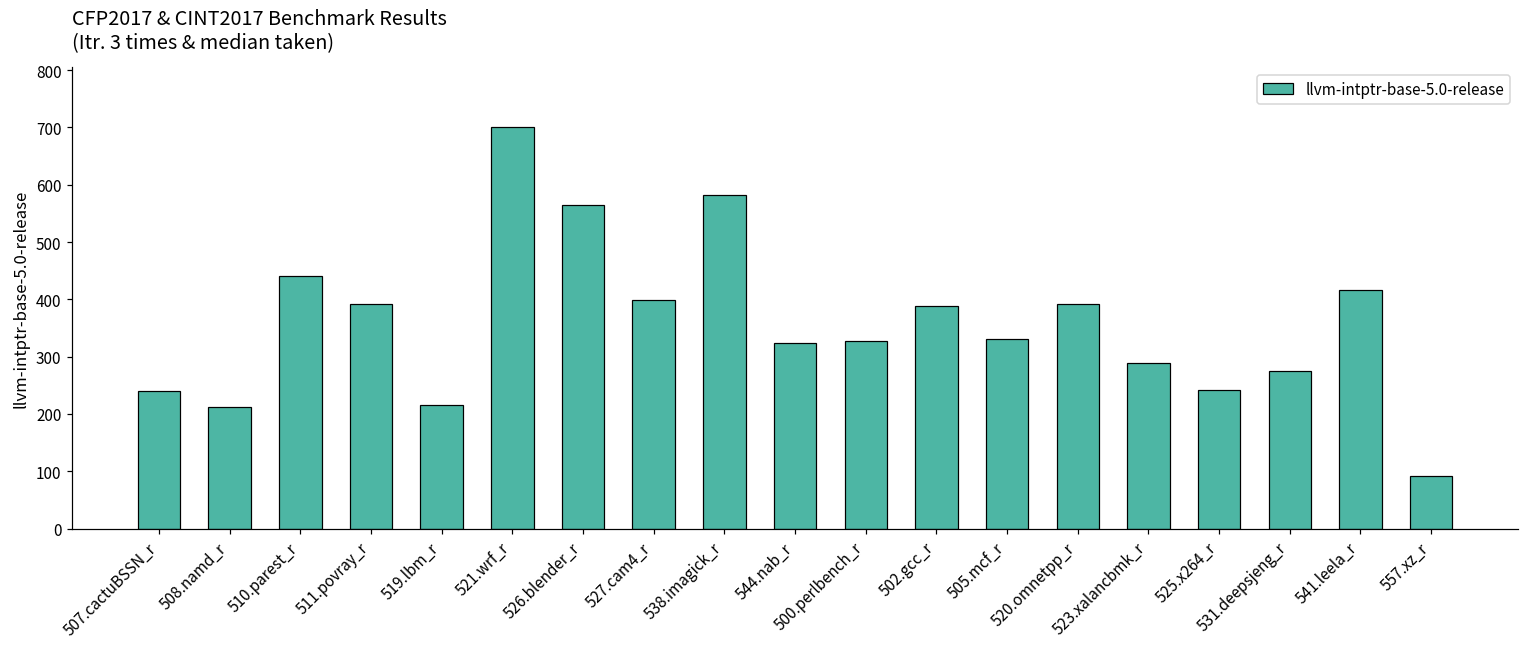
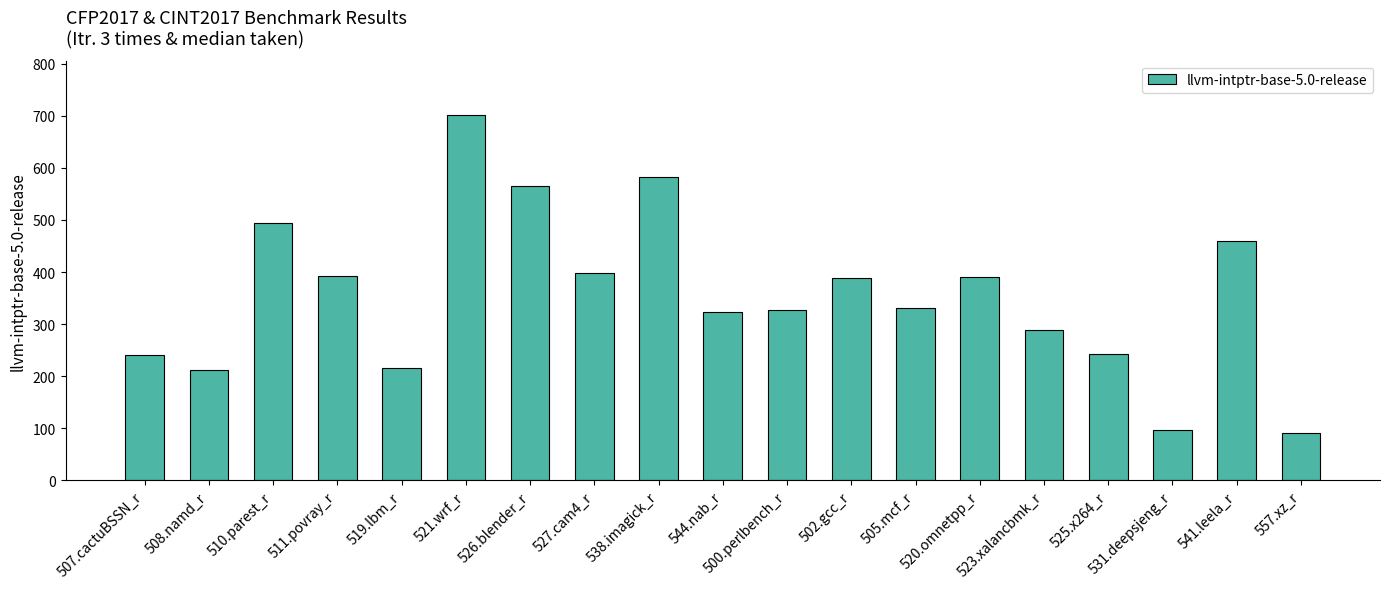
  {
    "507.cactuBSSN_r": 240,
    "508.namd_r": 210,
-   "510.parest_r": 440,
+   "510.parest_r": 490,
    "511.povray_r": 390,
    "519.lbm_r": 220,
    "521.wrf_r": 700,
    "526.blender_r": 570,
    "527.cam4_r": 400,
    "538.imagick_r": 580,
    "544.nab_r": 320,
    "500.perlbench_r": 330,
    "502.gcc_r": 390,
    "505.mcf_r": 330,
    "520.omnetpp_r": 390,
    "523.xalancbmk_r": 290,
    "525.x264_r": 240,
-   "531.deepsjeng_r": 270,
-   "541.leela_r": 420,
+   "531.deepsjeng_r": 100,
+   "541.leela_r": 460,
    "557.xz_r": 90
  }
